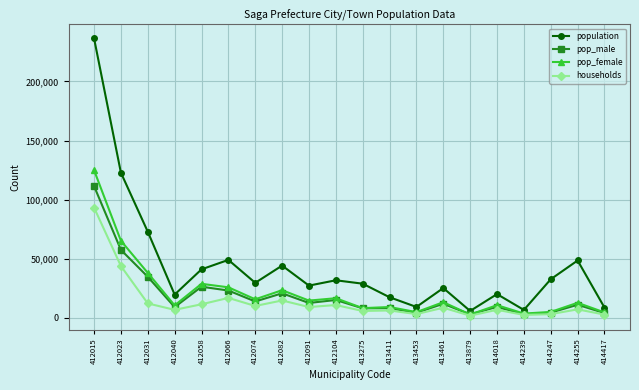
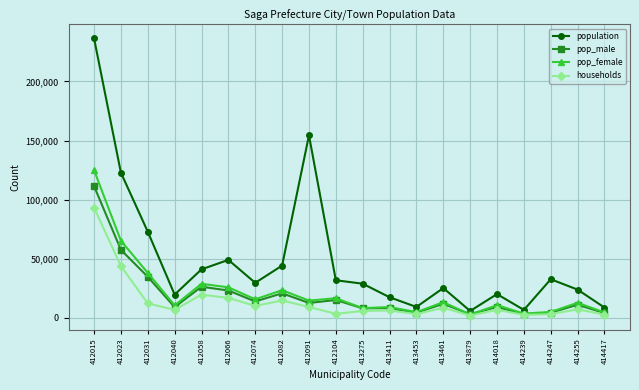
  {
    "population": {
      "412015": "236,000",
      "412023": "123,000",
      "412031": "73,000",
      "412040": "20,000",
      "412058": "41,000",
      "412066": "49,000",
      "412074": "30,000",
      "412082": "44,000",
-     "412091": "27,000",
+     "412091": "154,000",
      "412104": "32,000",
      "413275": "29,000",
      "413411": "18,000",
      "413453": "9,000",
      "413461": "25,000",
      "413879": "6,000",
      "414018": "20,000",
      "414239": "7,000",
      "414247": "33,000",
-     "414255": "49,000",
+     "414255": "24,000",
      "414417": "9,000"
    },
    "pop_male": {
      "412015": "111,000",
      "412023": "58,000",
      "412031": "35,000",
      "412058": "26,000",
      "412066": "23,000",
      "412082": "21,000"
    },
    "pop_female": {
      "412015": "125,000",
      "412023": "65,000",
      "412031": "38,000",
      "412058": "29,000",
      "412066": "26,000",
      "412082": "23,000"
    },
    "households": {
      "412015": "93,000",
      "412023": "44,000",
      "412031": "12,000",
      "412040": "7,000",
-     "412058": "12,000",
+     "412058": "20,000",
      "412066": "17,000",
      "412074": "10,000",
      "412082": "15,000",
      "412091": "9,000",
-     "412104": "11,000",
+     "412104": "4,000",
      "413275": "6,000",
      "413461": "9,000",
      "414018": "7,000",
      "414255": "7,000"
    }
  }
